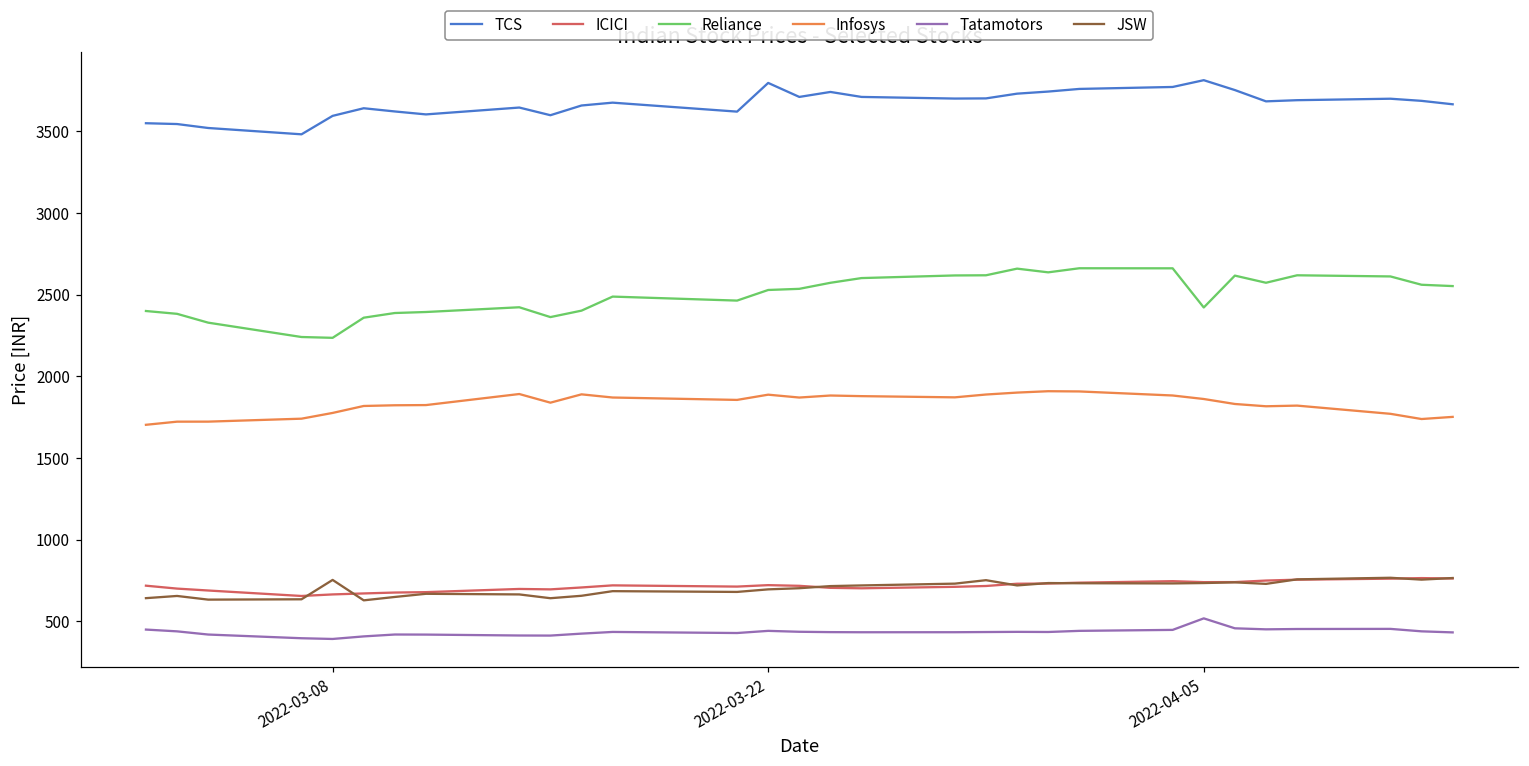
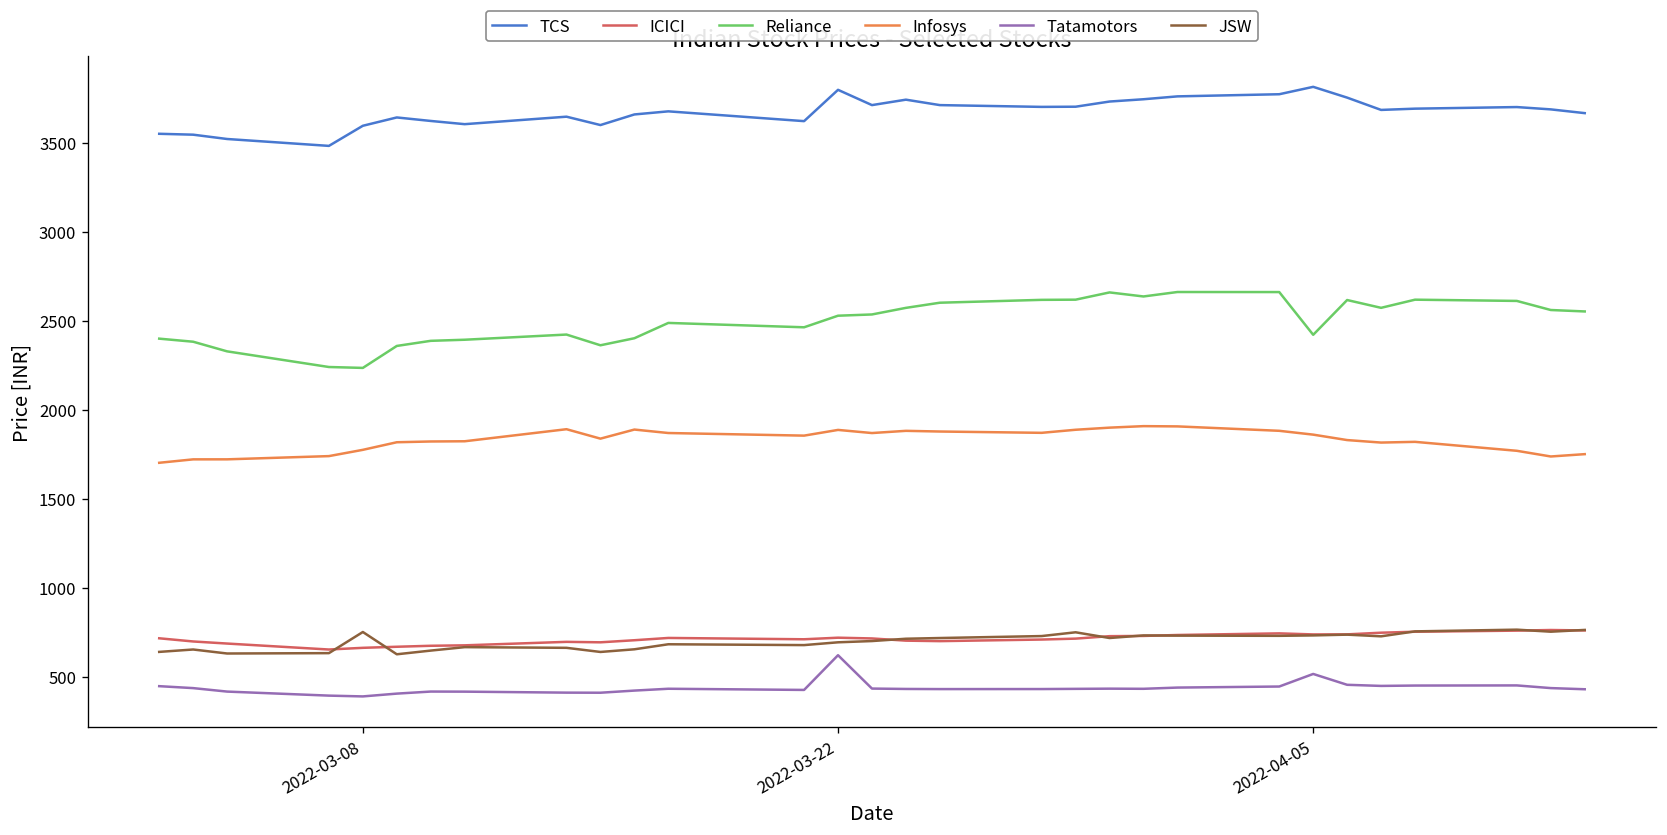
  {
    "TCS": {
      "2022-03-08": 3590,
      "2022-03-22": 3800,
      "2022-04-05": 3810
    },
    "Reliance": {
      "2022-03-08": 2240,
      "2022-03-22": 2530,
      "2022-04-05": 2420
    },
    "Tatamotors": {
      "2022-03-08": 390,
-     "2022-03-22": 440,
+     "2022-03-22": 620,
      "2022-04-05": 520
    },
    "JSW": {
      "2022-03-08": 750,
      "2022-03-22": 700
    }
  }
